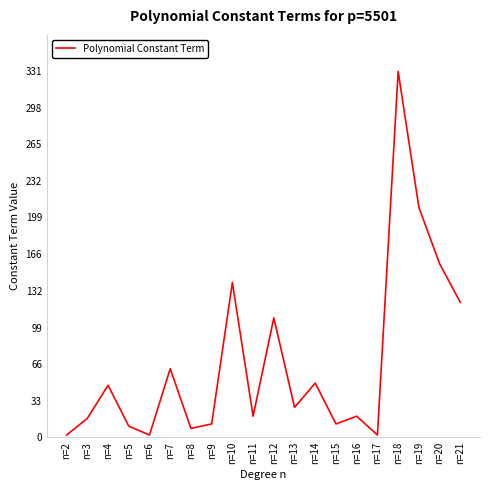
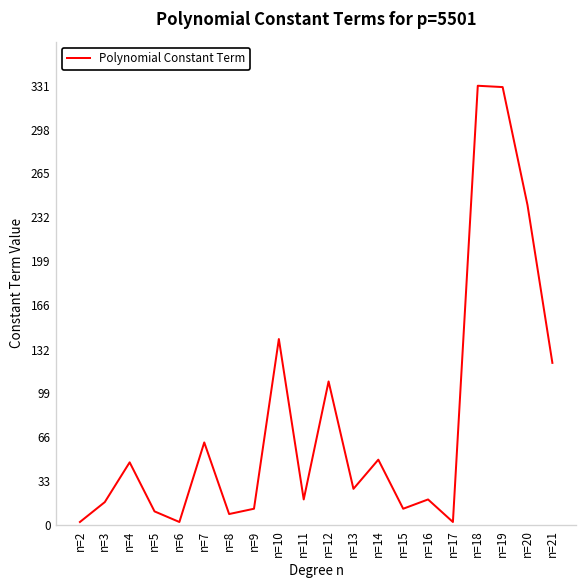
  {
    "n=2": 2,
    "n=3": 17,
    "n=4": 47,
    "n=5": 10,
    "n=6": 2,
    "n=7": 62,
    "n=8": 8,
    "n=9": 12,
    "n=10": 140,
    "n=11": 19,
    "n=12": 108,
    "n=13": 27,
    "n=14": 49,
    "n=15": 12,
    "n=16": 19,
    "n=17": 2,
    "n=18": 331,
-   "n=19": 208,
-   "n=20": 157,
+   "n=19": 330,
+   "n=20": 241,
    "n=21": 122
  }
